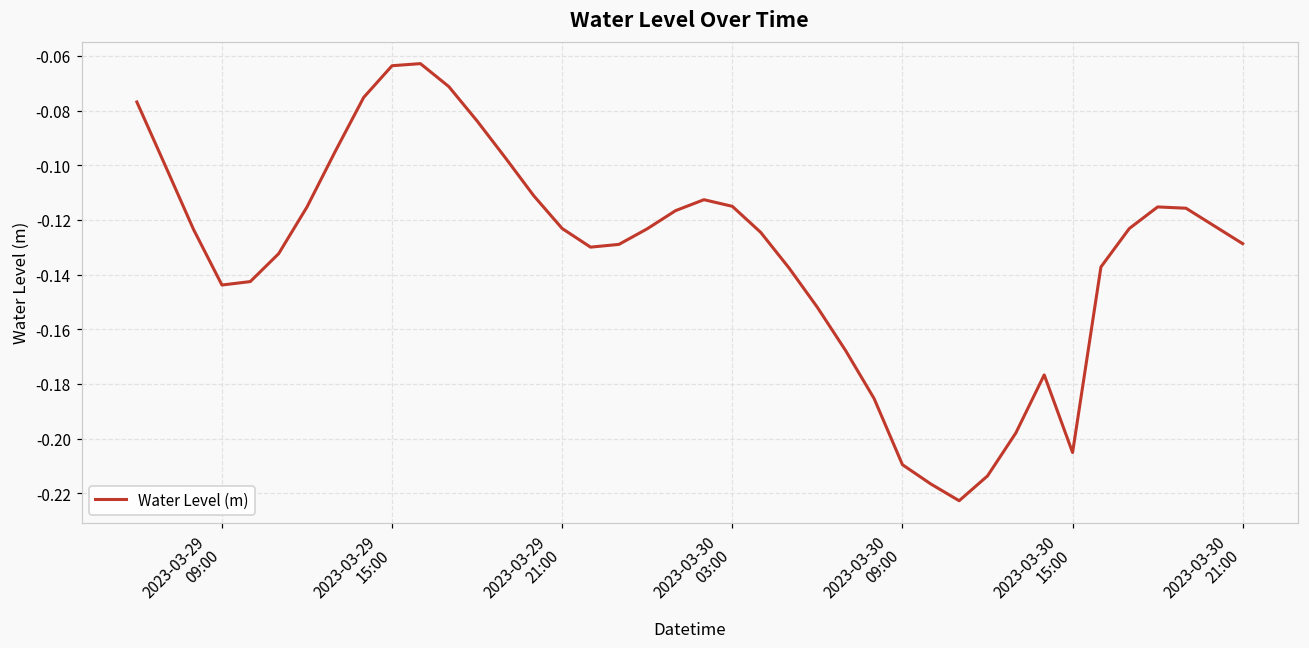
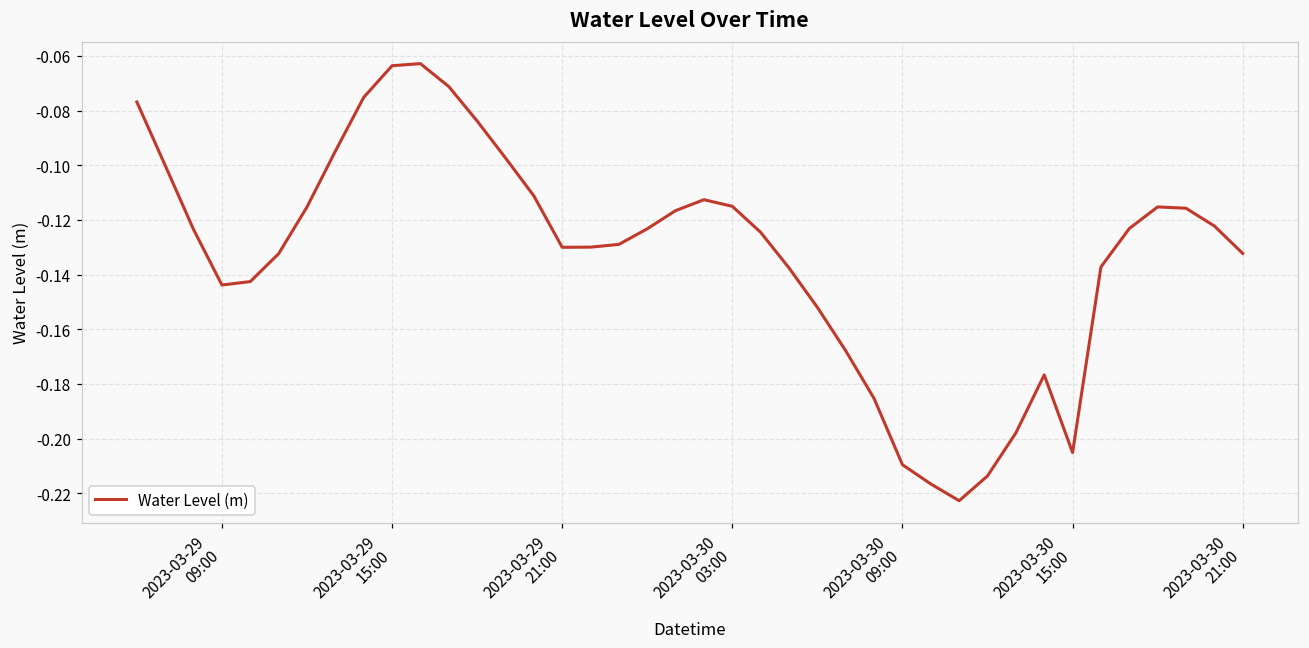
  {
    "2023-03-29 09:00": -0.144,
    "2023-03-29 15:00": -0.064,
-   "2023-03-29 21:00": -0.123,
+   "2023-03-29 21:00": -0.130,
    "2023-03-30 03:00": -0.115,
    "2023-03-30 09:00": -0.210,
    "2023-03-30 15:00": -0.205,
-   "2023-03-30 21:00": -0.129
+   "2023-03-30 21:00": -0.132
  }
